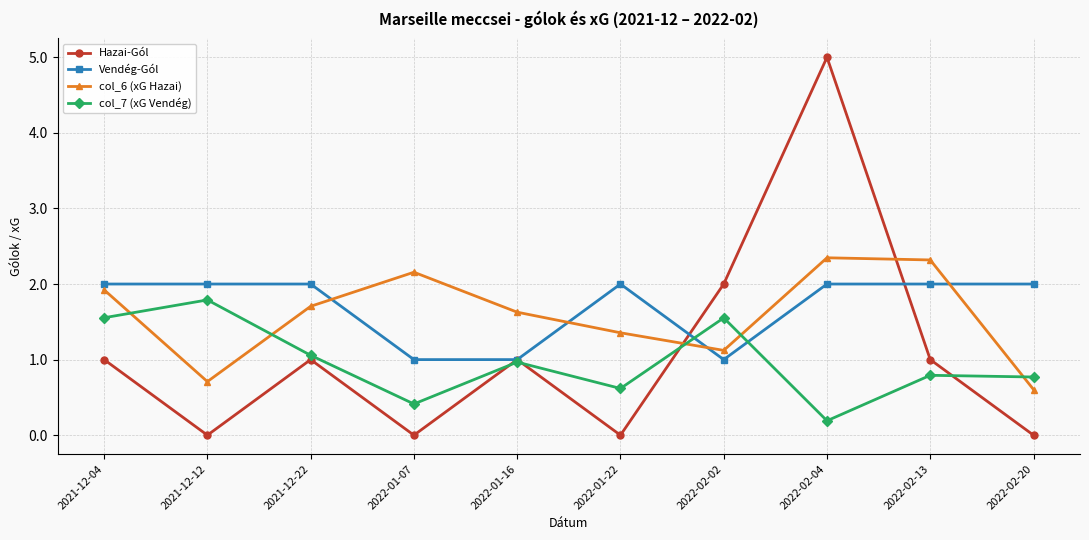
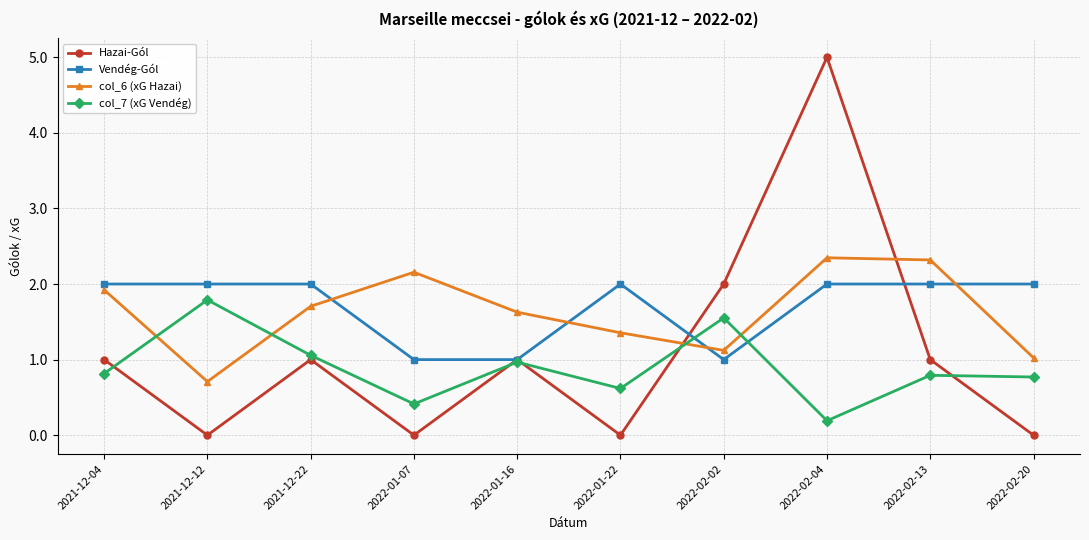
  {
    "Hazai-Gól": {
      "2021-12-04": 1.0,
      "2021-12-12": 0.0,
      "2021-12-22": 1.0,
      "2022-01-07": 0.0,
      "2022-01-22": 0.0,
      "2022-02-02": 2.0,
      "2022-02-04": 5.0,
      "2022-02-13": 1.0,
      "2022-02-20": 0.0
    },
    "Vendég-Gól": {
      "2021-12-04": 2.0,
      "2021-12-12": 2.0,
      "2021-12-22": 2.0,
      "2022-01-07": 1.0,
      "2022-01-22": 2.0,
      "2022-02-02": 1.0,
      "2022-02-04": 2.0,
      "2022-02-13": 2.0,
      "2022-02-20": 2.0
    },
    "col_6 (xG Hazai)": {
      "2021-12-04": 1.9,
      "2021-12-12": 0.7,
      "2021-12-22": 1.7,
      "2022-01-07": 2.2,
      "2022-01-16": 1.6,
      "2022-01-22": 1.4,
      "2022-02-02": 1.1,
      "2022-02-04": 2.3,
      "2022-02-13": 2.3,
-     "2022-02-20": 0.6
+     "2022-02-20": 1.0
    },
    "col_7 (xG Vendég)": {
-     "2021-12-04": 1.6,
+     "2021-12-04": 0.8,
      "2021-12-12": 1.8,
      "2021-12-22": 1.1,
      "2022-01-07": 0.4,
      "2022-01-22": 0.6,
      "2022-02-02": 1.6,
      "2022-02-04": 0.2,
      "2022-02-13": 0.8,
      "2022-02-20": 0.8
    }
  }
